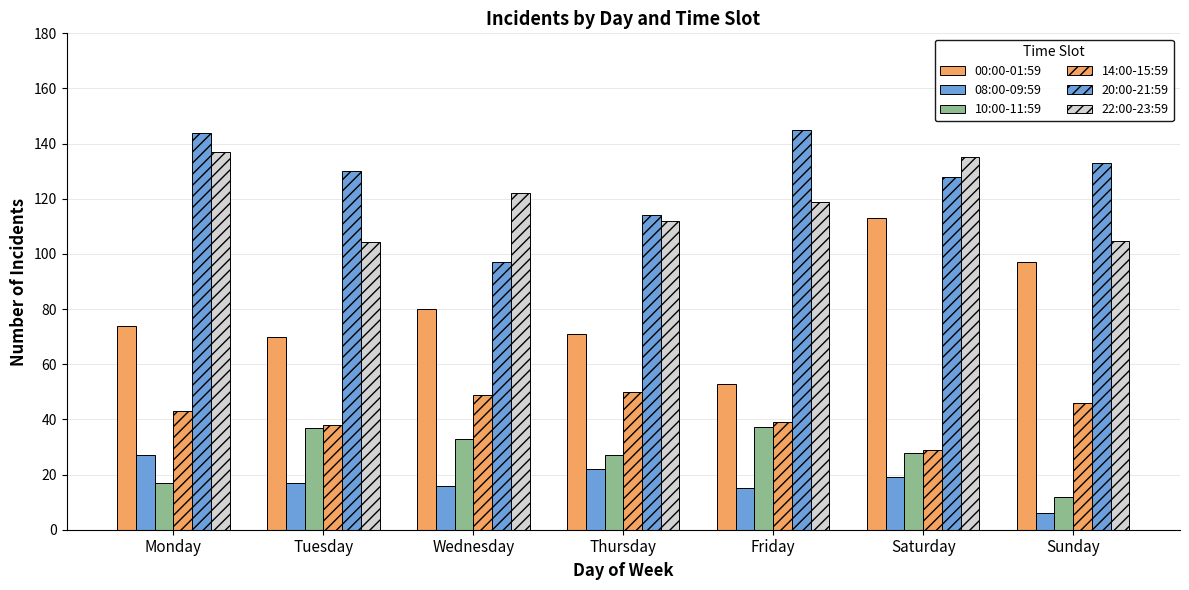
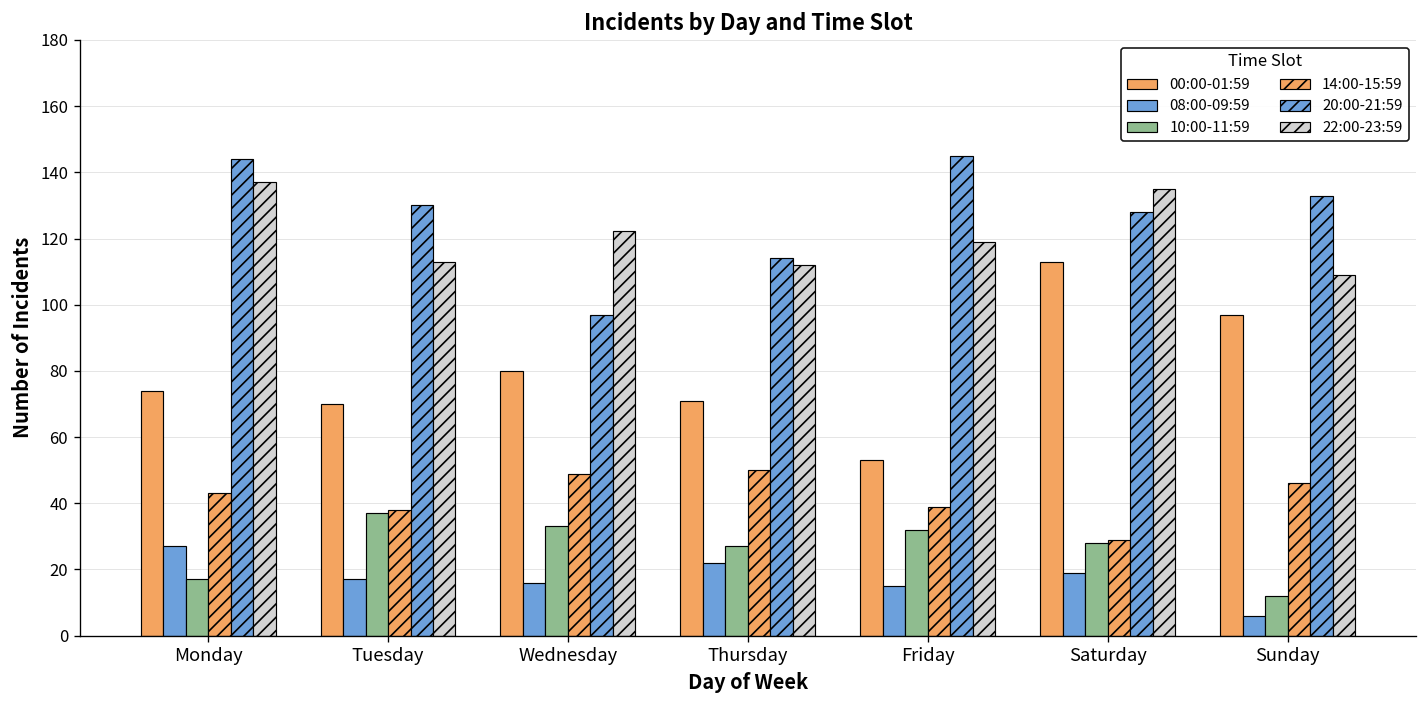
  {
    "10:00-11:59": {
      "Monday": 17,
      "Tuesday": 37,
      "Wednesday": 33,
      "Thursday": 27,
-     "Friday": 37,
+     "Friday": 32,
      "Saturday": 28,
      "Sunday": 12
    },
    "22:00-23:59": {
      "Monday": 137,
-     "Tuesday": 105,
+     "Tuesday": 113,
      "Wednesday": 122,
      "Thursday": 112,
      "Friday": 119,
      "Saturday": 135,
-     "Sunday": 105
+     "Sunday": 109
    }
  }
